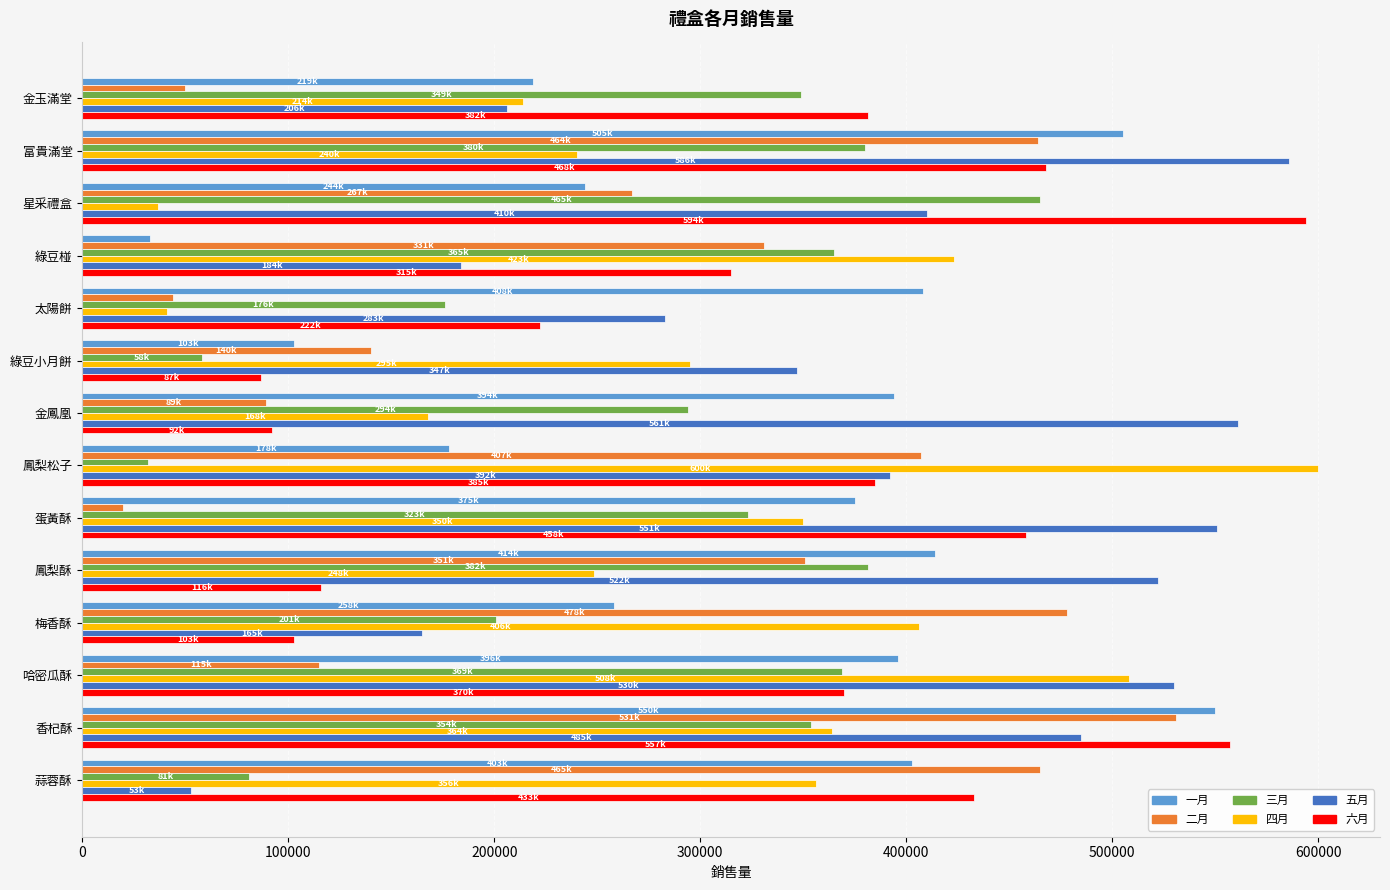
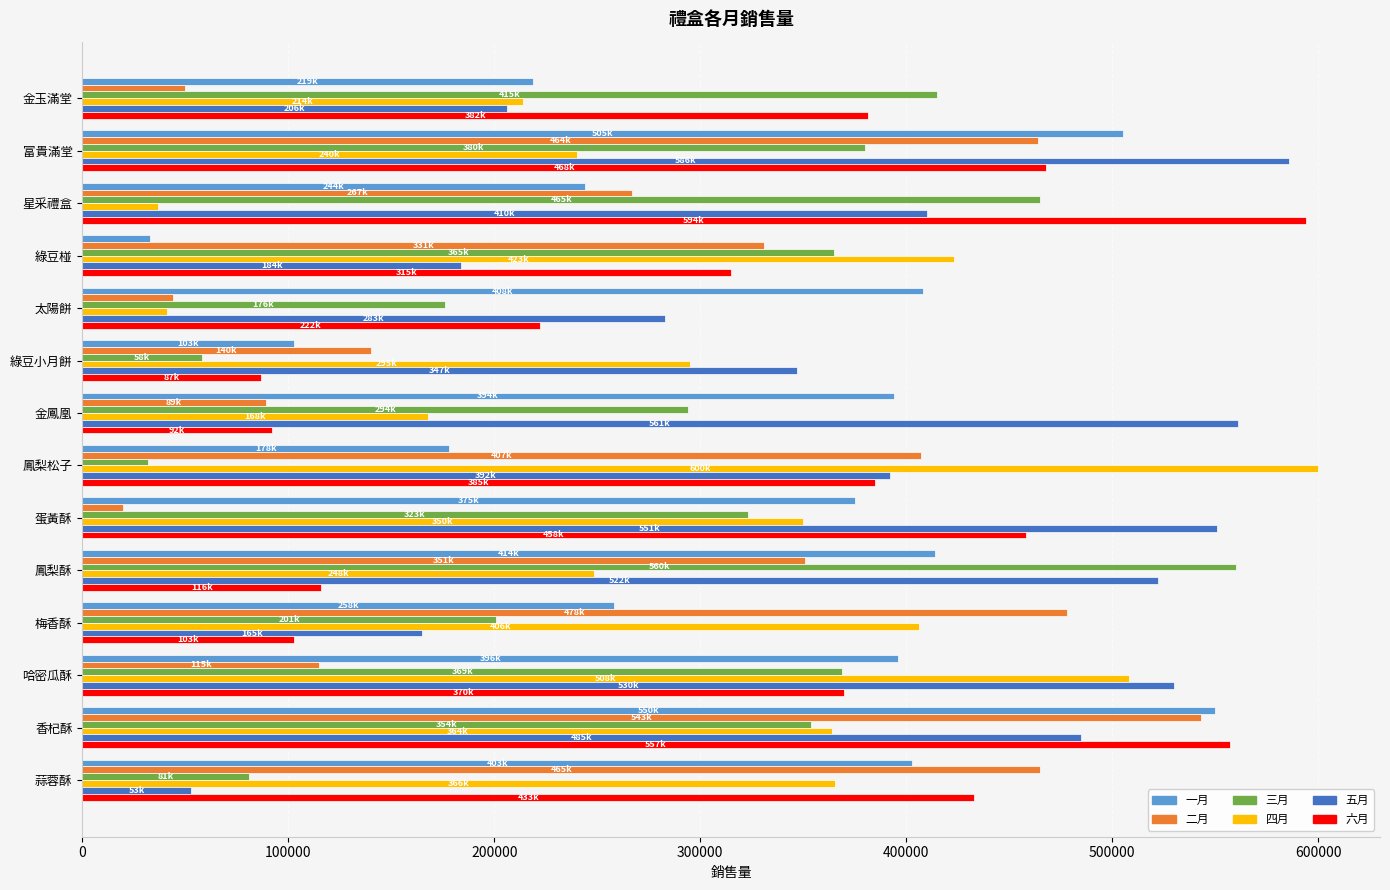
  {
    "二月": {
      "富貴滿堂": "464k",
      "星采禮盒": "267k",
      "綠豆椪": "331k",
      "綠豆小月餅": "140k",
      "金鳳凰": "89k",
      "鳳梨松子": "407k",
      "鳳梨酥": "351k",
      "梅香酥": "478k",
      "哈密瓜酥": "115k",
-     "香杞酥": "531k",
+     "香杞酥": "543k",
      "蒜蓉酥": "465k"
    },
    "三月": {
-     "金玉滿堂": "349k",
+     "金玉滿堂": "415k",
      "富貴滿堂": "380k",
      "星采禮盒": "465k",
      "綠豆椪": "365k",
      "太陽餅": "176k",
      "綠豆小月餅": "58k",
      "金鳳凰": "294k",
      "蛋黃酥": "323k",
-     "鳳梨酥": "382k",
+     "鳳梨酥": "560k",
      "梅香酥": "201k",
      "哈密瓜酥": "369k",
      "香杞酥": "354k",
      "蒜蓉酥": "81k"
    },
    "四月": {
      "金玉滿堂": "214k",
      "富貴滿堂": "240k",
      "綠豆椪": "423k",
      "綠豆小月餅": "295k",
      "金鳳凰": "168k",
      "鳳梨松子": "600k",
      "蛋黃酥": "350k",
      "鳳梨酥": "248k",
      "梅香酥": "406k",
      "哈密瓜酥": "508k",
      "香杞酥": "364k",
-     "蒜蓉酥": "356k"
+     "蒜蓉酥": "366k"
    },
    "六月": {
      "金玉滿堂": "382k",
      "富貴滿堂": "468k",
      "星采禮盒": "594k",
      "綠豆椪": "315k",
      "太陽餅": "222k",
      "綠豆小月餅": "87k",
      "金鳳凰": "92k",
      "蛋黃酥": "458k",
      "鳳梨酥": "116k",
      "梅香酥": "103k",
      "哈密瓜酥": "370k",
      "香杞酥": "557k",
      "蒜蓉酥": "433k"
    }
  }
